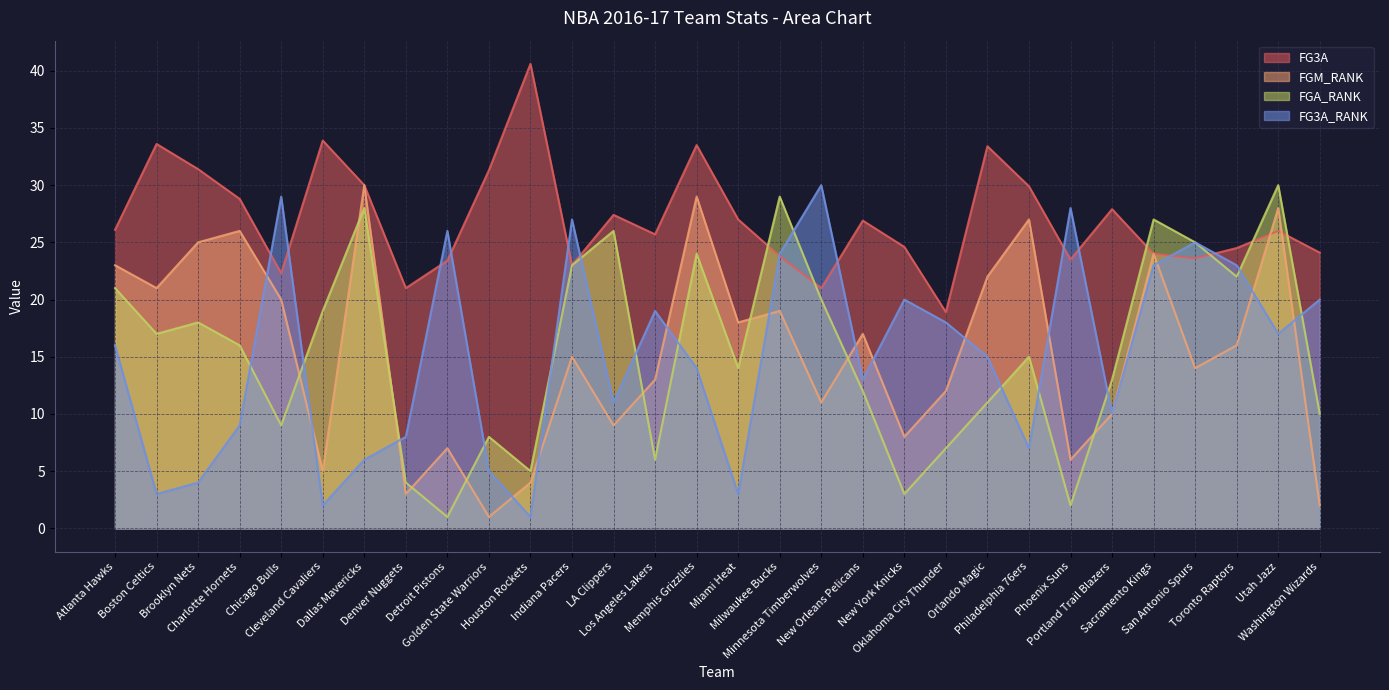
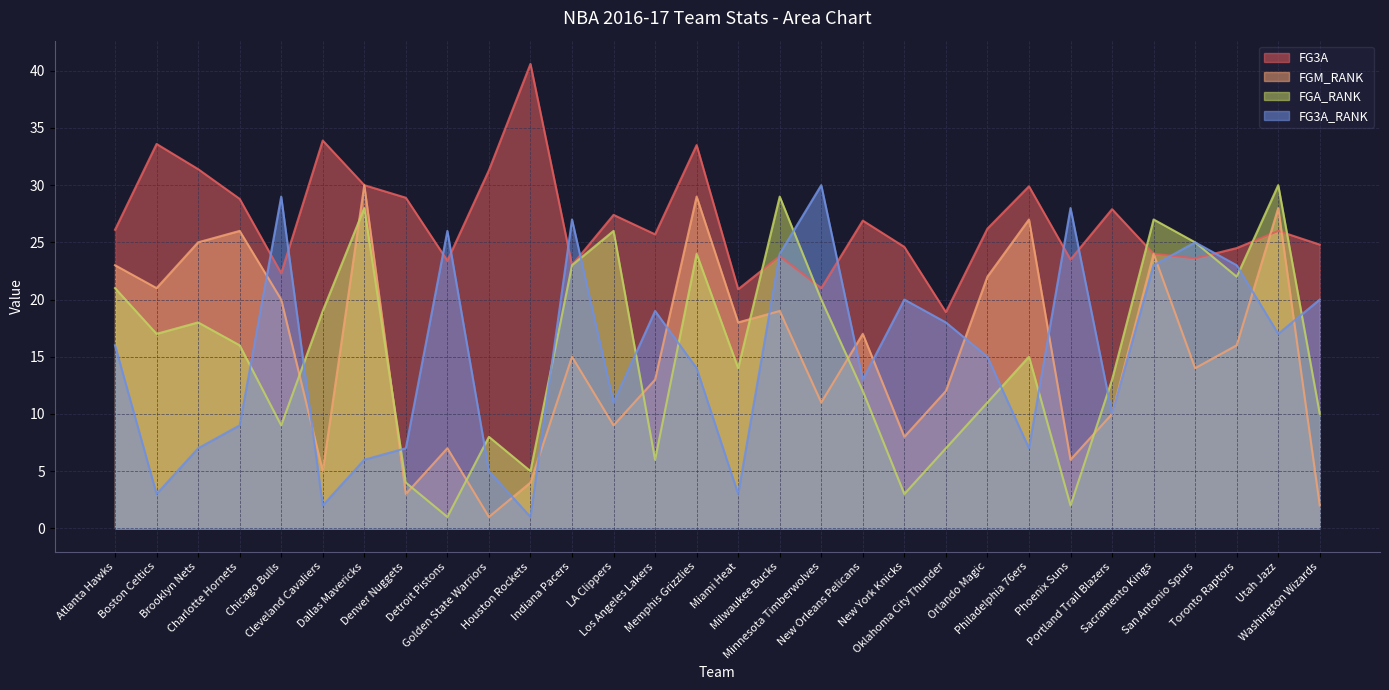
  {
    "FG3A": {
      "Atlanta Hawks": 26.1,
      "Boston Celtics": 33.6,
      "Brooklyn Nets": 31.4,
      "Charlotte Hornets": 28.8,
      "Chicago Bulls": 22.3,
      "Cleveland Cavaliers": 33.9,
-     "Denver Nuggets": 21.0,
+     "Denver Nuggets": 28.9,
      "Detroit Pistons": 23.4,
      "Golden State Warriors": 31.3,
      "Houston Rockets": 40.6,
      "LA Clippers": 27.4,
      "Los Angeles Lakers": 25.7,
      "Memphis Grizzlies": 33.5,
-     "Miami Heat": 27.0,
+     "Miami Heat": 20.9,
      "Minnesota Timberwolves": 21.0,
      "New Orleans Pelicans": 26.9,
      "New York Knicks": 24.6,
      "Oklahoma City Thunder": 18.9,
-     "Orlando Magic": 33.4,
+     "Orlando Magic": 26.2,
      "Philadelphia 76ers": 29.9,
      "Phoenix Suns": 23.5,
      "Portland Trail Blazers": 27.9,
      "San Antonio Spurs": 23.6,
      "Toronto Raptors": 24.5,
      "Utah Jazz": 26.0,
-     "Washington Wizards": 24.1
+     "Washington Wizards": 24.8
    },
    "FG3A_RANK": {
      "Atlanta Hawks": 16,
      "Boston Celtics": 3,
-     "Brooklyn Nets": 4,
+     "Brooklyn Nets": 7,
      "Charlotte Hornets": 9,
      "Chicago Bulls": 29,
      "Cleveland Cavaliers": 2,
      "Dallas Mavericks": 6,
-     "Denver Nuggets": 8,
+     "Denver Nuggets": 7,
      "Detroit Pistons": 26,
      "Golden State Warriors": 5,
      "Houston Rockets": 1,
      "Indiana Pacers": 27,
      "LA Clippers": 11,
      "Los Angeles Lakers": 19,
      "Memphis Grizzlies": 14,
      "Miami Heat": 3,
      "Minnesota Timberwolves": 30,
      "New Orleans Pelicans": 13,
      "New York Knicks": 20,
      "Oklahoma City Thunder": 18,
      "Orlando Magic": 15,
      "Philadelphia 76ers": 7,
      "Phoenix Suns": 28,
      "Sacramento Kings": 23,
      "Toronto Raptors": 23,
      "Utah Jazz": 17,
      "Washington Wizards": 20
    }
  }
